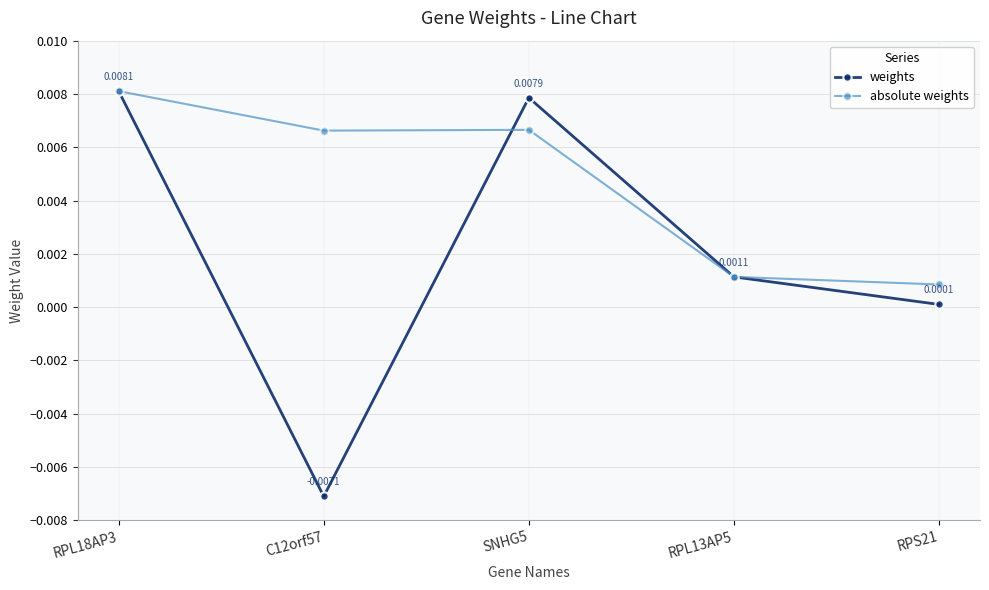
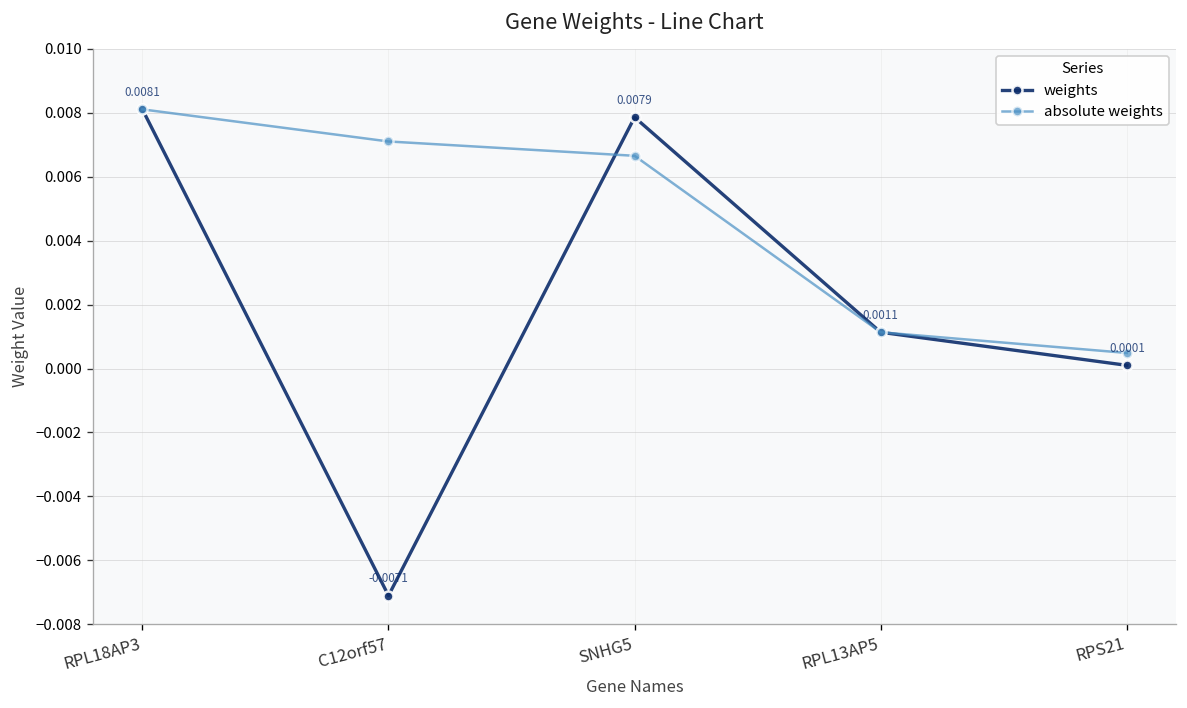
  {
    "weights": {
      "C12orf57": -0.0071,
      "SNHG5": 0.0079
    },
    "absolute weights": {
-     "C12orf57": 0.0066,
+     "C12orf57": 0.0071,
      "SNHG5": 0.0067,
-     "RPS21": 0.0008
+     "RPS21": 0.0005
    }
  }
